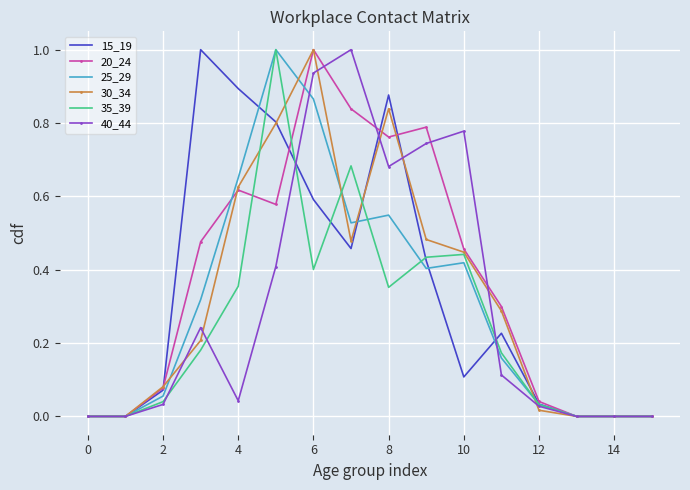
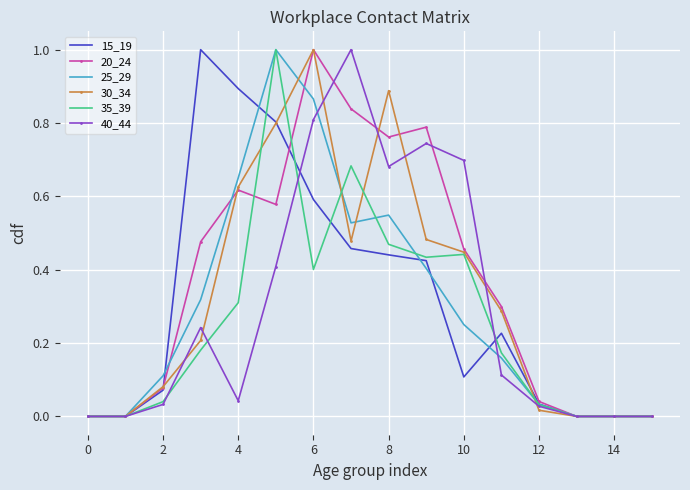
  {
    "15_19": {
      "4": 0.89,
      "6": 0.59,
-     "8": 0.88,
+     "8": 0.44,
      "10": 0.11
    },
    "20_24": {
      "4": 0.62,
      "8": 0.76,
      "10": 0.46,
      "12": 0.04
    },
    "25_29": {
-     "2": 0.06,
+     "2": 0.11,
      "4": 0.65,
      "6": 0.87,
      "8": 0.55,
-     "10": 0.42
+     "10": 0.25
    },
    "30_34": {
      "4": 0.63,
-     "8": 0.84,
+     "8": 0.89,
      "12": 0.02
    },
    "35_39": {
      "2": 0.04,
-     "4": 0.35,
+     "4": 0.31,
      "6": 0.40,
-     "8": 0.35
+     "8": 0.47
    },
    "40_44": {
      "2": 0.03,
      "4": 0.04,
-     "6": 0.94,
+     "6": 0.81,
      "8": 0.68,
-     "10": 0.78
+     "10": 0.70
    }
  }
